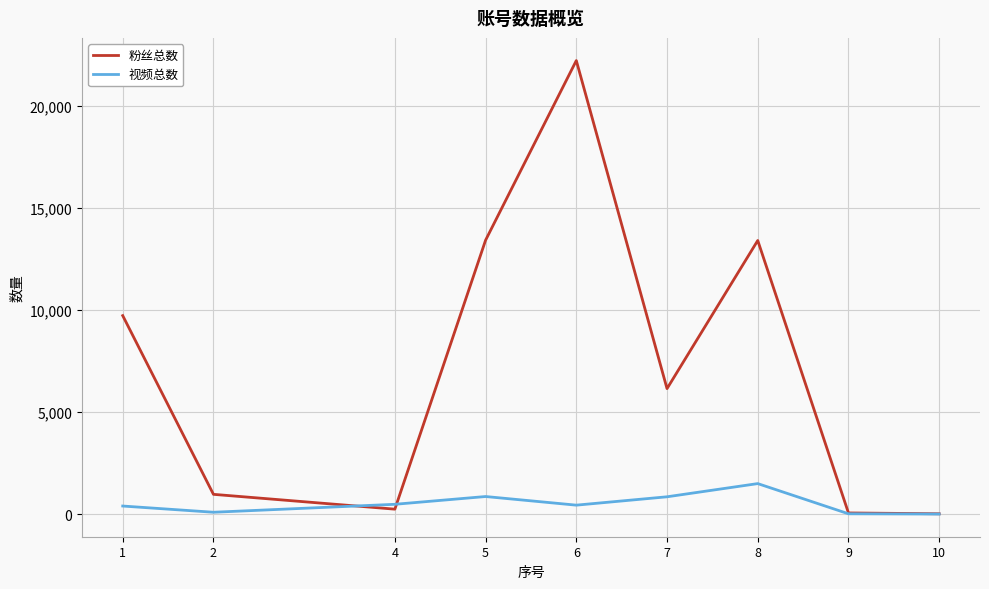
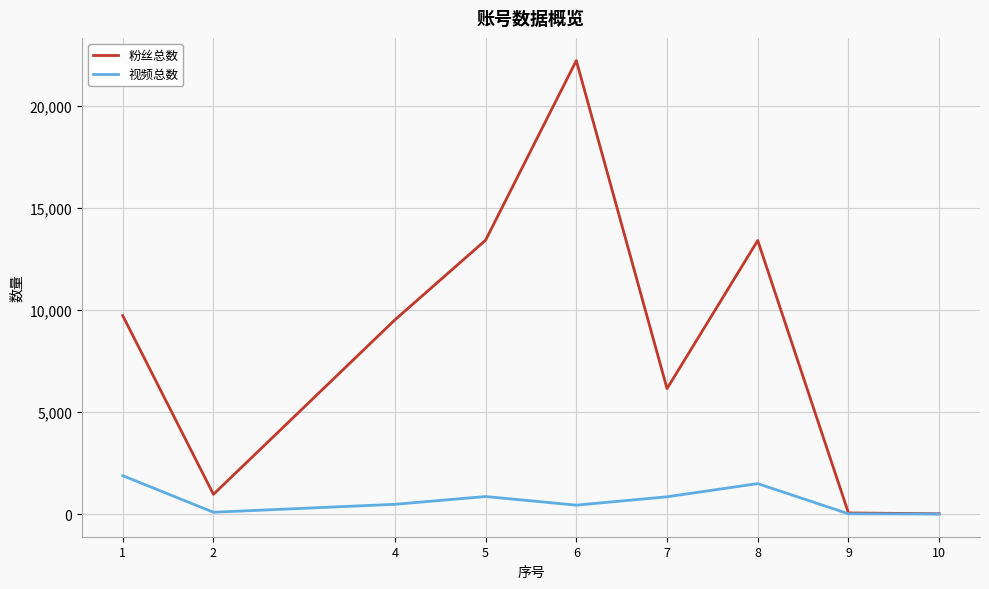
  {
    "粉丝总数": {
      "1": "9,700",
      "2": "1,000",
-     "4": "300",
+     "4": "9,500",
      "5": "13,400",
      "6": "22,200",
      "7": "6,200",
      "8": "13,400"
    },
    "视频总数": {
-     "1": "400",
+     "1": "1,900",
      "2": "100",
      "4": "500",
      "5": "900",
      "6": "500",
      "7": "900",
      "8": "1,500"
    }
  }
